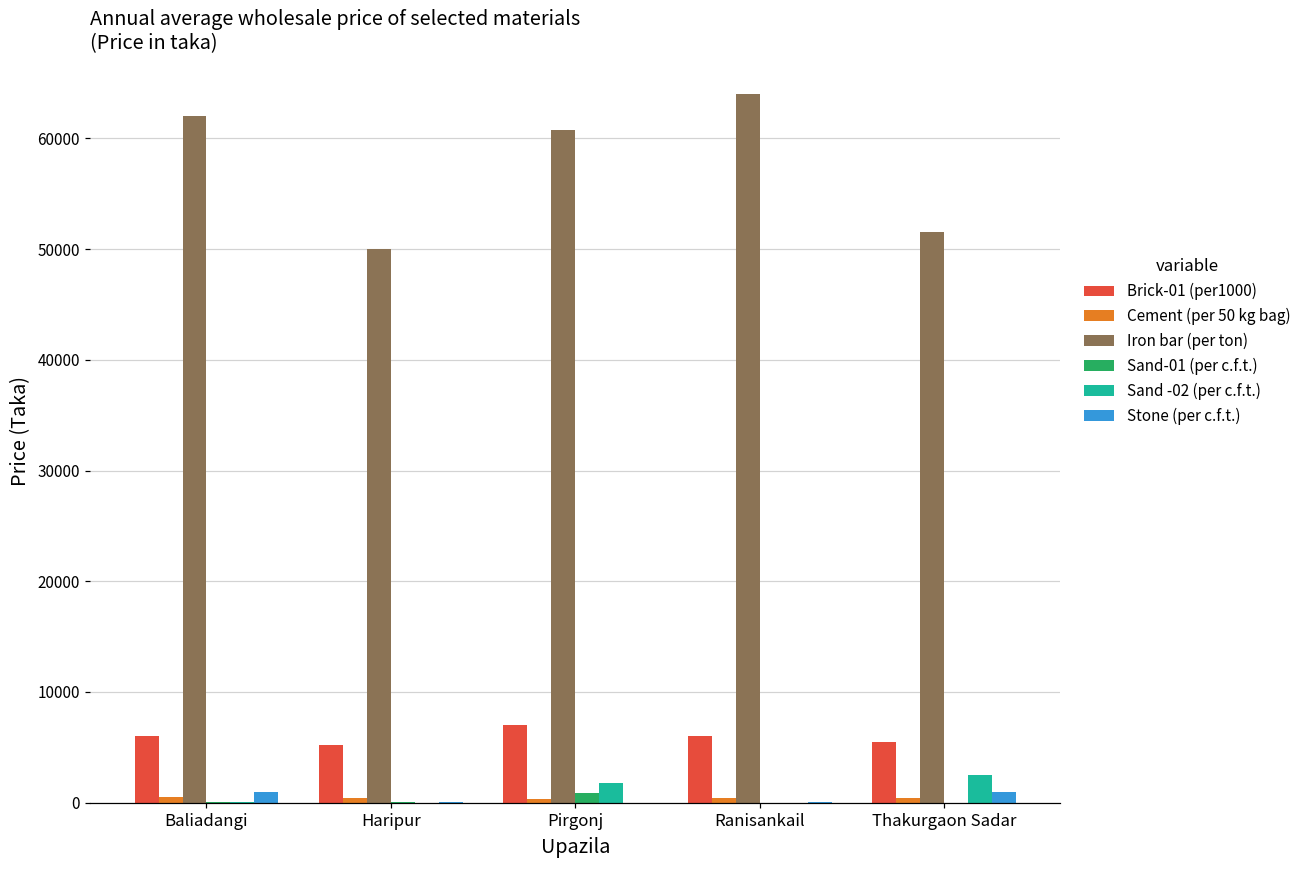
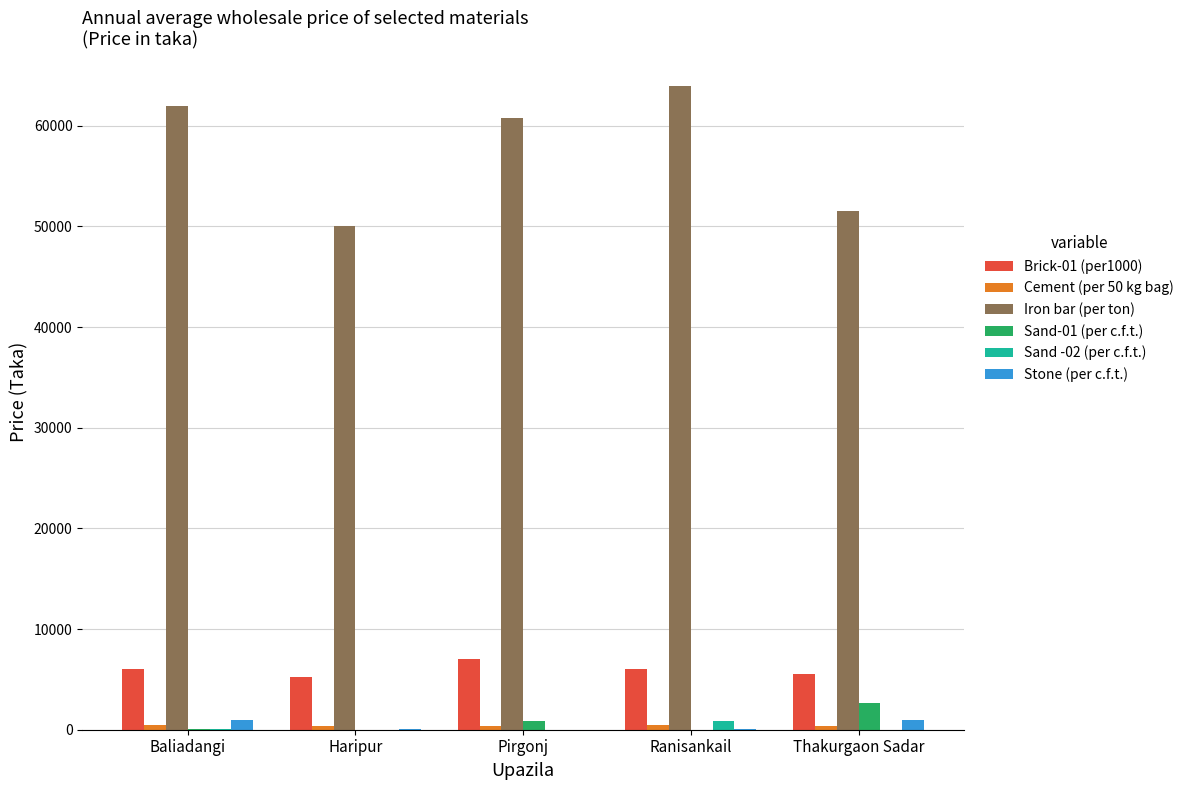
  {
    "Iron bar (per ton)": {
      "Baliadangi": 62000,
      "Haripur": 50000,
      "Pirgonj": 60800,
      "Ranisankail": 64000,
      "Thakurgaon Sadar": 51600
    },
    "Sand-01 (per c.f.t.)": {
      "Pirgonj": 900,
-     "Thakurgaon Sadar": 0
+     "Thakurgaon Sadar": 2600
    },
    "Sand -02 (per c.f.t.)": {
-     "Pirgonj": 1800,
-     "Ranisankail": 0,
-     "Thakurgaon Sadar": 2500
+     "Pirgonj": 0,
+     "Ranisankail": 900,
+     "Thakurgaon Sadar": 0
    },
    "Stone (per c.f.t.)": {
      "Baliadangi": 1000,
      "Pirgonj": 0,
      "Thakurgaon Sadar": 1000
    }
  }
